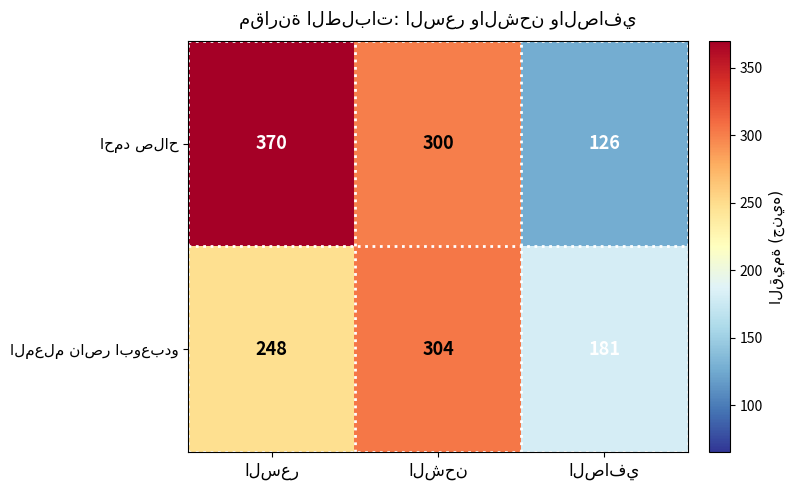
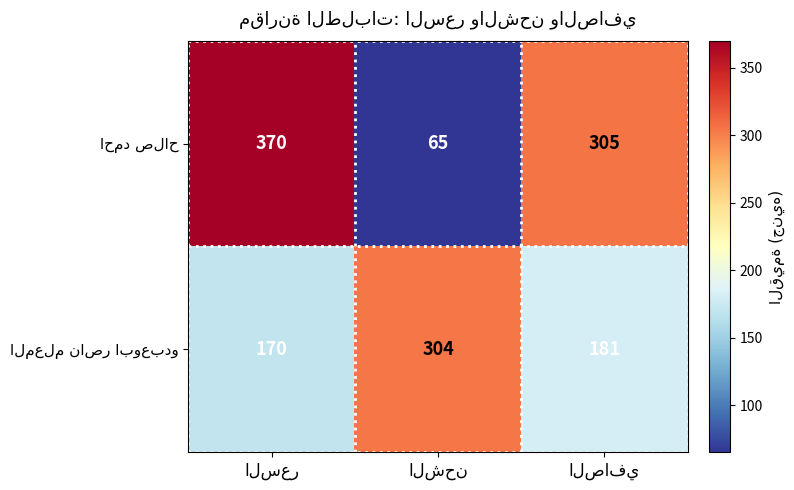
  {
    "احمد صلاح": {
      "السعر": 370,
-     "الشحن": 300,
-     "الصافي": 126
+     "الشحن": 65,
+     "الصافي": 305
    },
    "المعلم ناصر ابوعبدو": {
-     "السعر": 248,
+     "السعر": 170,
      "الشحن": 304
    }
  }
